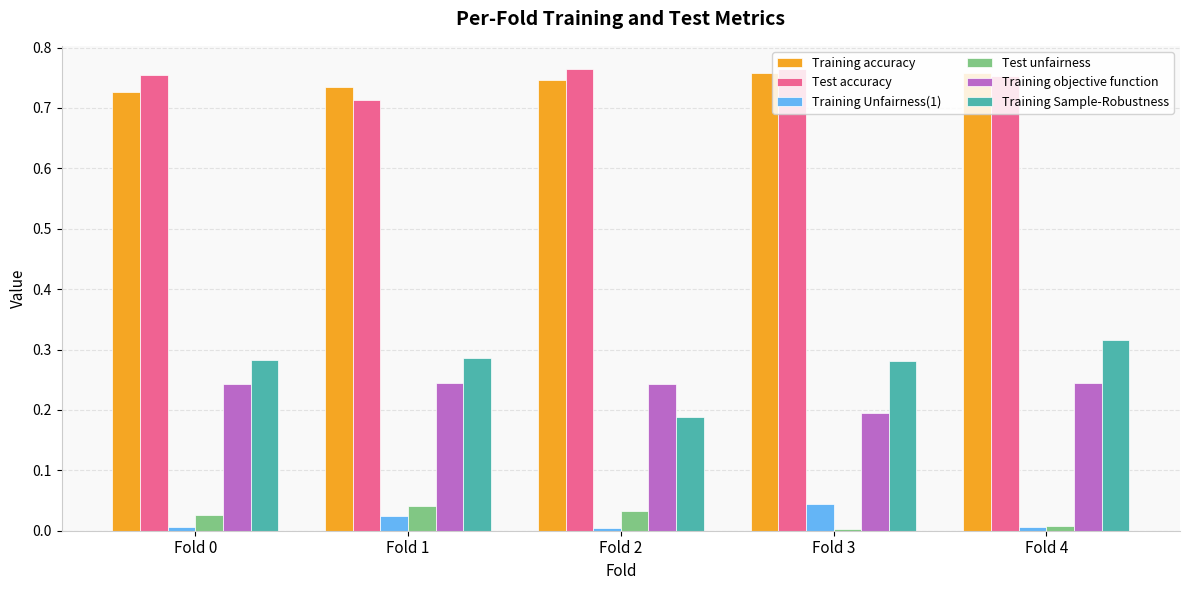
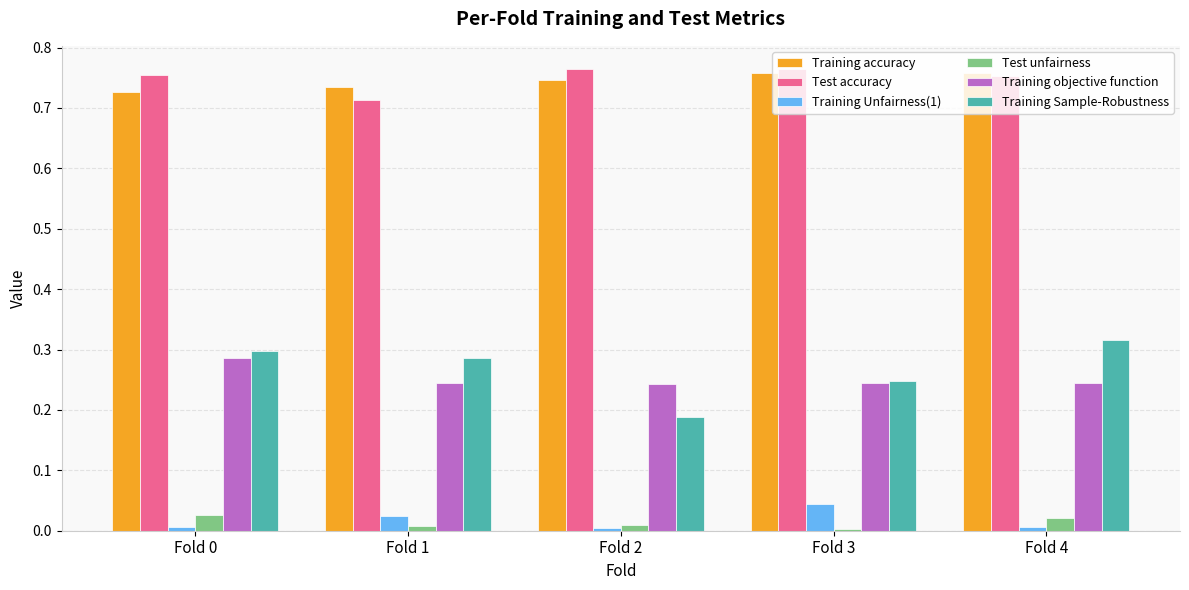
  {
    "Training accuracy": {
      "Fold 0": 0.73,
      "Fold 1": 0.73,
      "Fold 2": 0.75,
      "Fold 3": 0.76
    },
    "Test accuracy": {
      "Fold 0": 0.75,
      "Fold 1": 0.71,
      "Fold 2": 0.76
    },
    "Training Unfairness(1)": {
      "Fold 0": 0.01,
      "Fold 1": 0.02,
      "Fold 2": 0.00,
      "Fold 3": 0.04,
      "Fold 4": 0.01
    },
    "Test unfairness": {
      "Fold 0": 0.03,
-     "Fold 1": 0.04,
-     "Fold 2": 0.03,
-     "Fold 4": 0.01
+     "Fold 1": 0.01,
+     "Fold 2": 0.01,
+     "Fold 4": 0.02
    },
    "Training objective function": {
-     "Fold 0": 0.24,
+     "Fold 0": 0.29,
      "Fold 1": 0.24,
      "Fold 2": 0.24,
-     "Fold 3": 0.20,
+     "Fold 3": 0.25,
      "Fold 4": 0.24
    },
    "Training Sample-Robustness": {
-     "Fold 0": 0.28,
+     "Fold 0": 0.30,
      "Fold 1": 0.29,
      "Fold 2": 0.19,
-     "Fold 3": 0.28,
+     "Fold 3": 0.25,
      "Fold 4": 0.32
    }
  }
